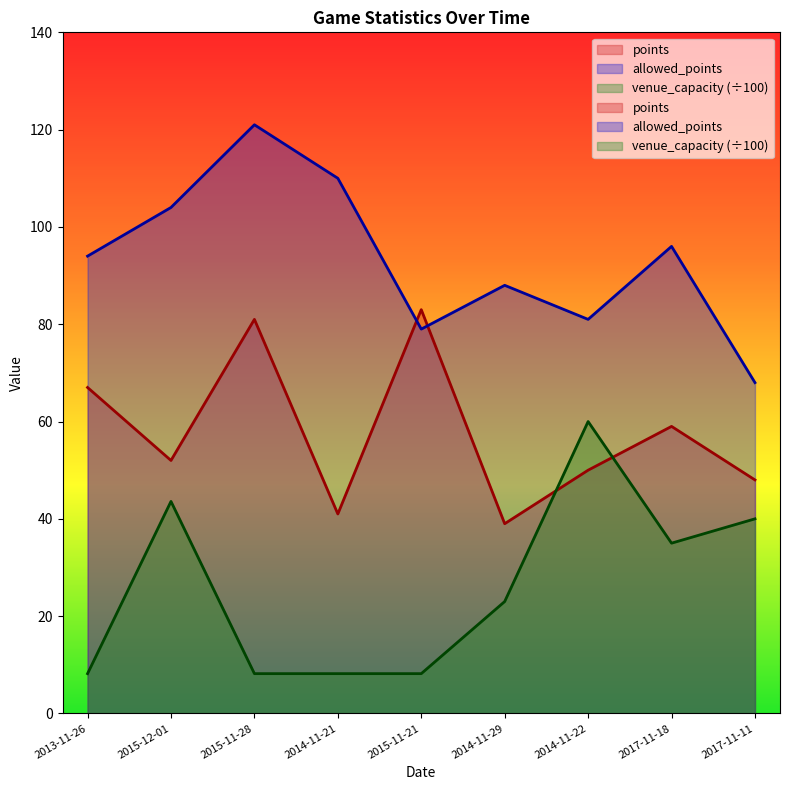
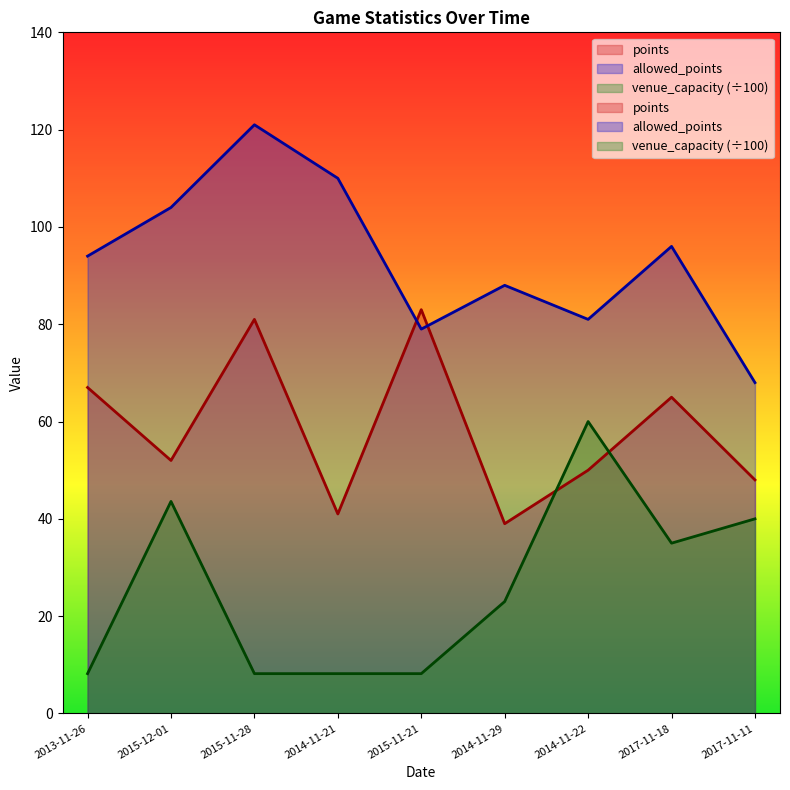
  {
    "points": {
      "2013-11-26": 67,
      "2015-12-01": 52,
      "2015-11-28": 81,
      "2014-11-21": 41,
      "2015-11-21": 83,
      "2014-11-29": 39,
      "2014-11-22": 50,
-     "2017-11-18": 59,
+     "2017-11-18": 65,
      "2017-11-11": 48
    },
    "allowed_points": {
      "2013-11-26": 94,
      "2015-12-01": 104,
      "2015-11-28": 121,
      "2014-11-21": 110,
      "2015-11-21": 79,
      "2014-11-29": 88,
      "2014-11-22": 81,
      "2017-11-18": 96,
      "2017-11-11": 68
    },
    "venue_capacity (÷100)": {
      "2013-11-26": 8,
      "2015-12-01": 44,
      "2015-11-28": 8,
      "2014-11-21": 8,
      "2015-11-21": 8,
      "2014-11-29": 23,
      "2014-11-22": 60,
      "2017-11-18": 35,
      "2017-11-11": 40
    }
  }
